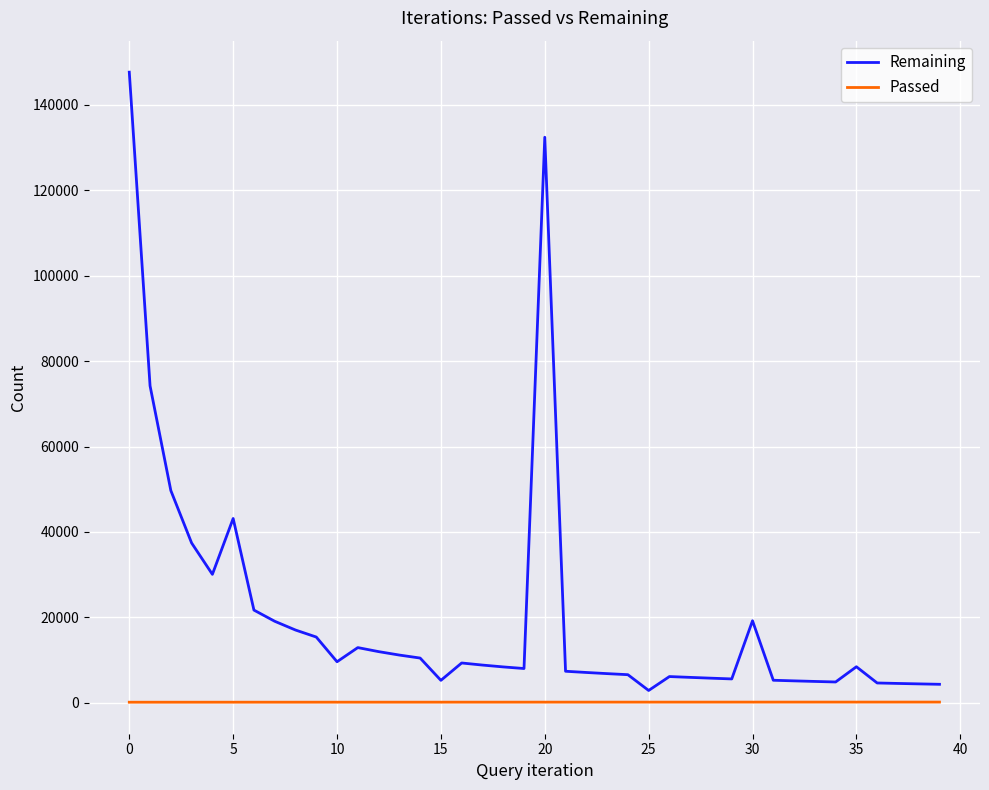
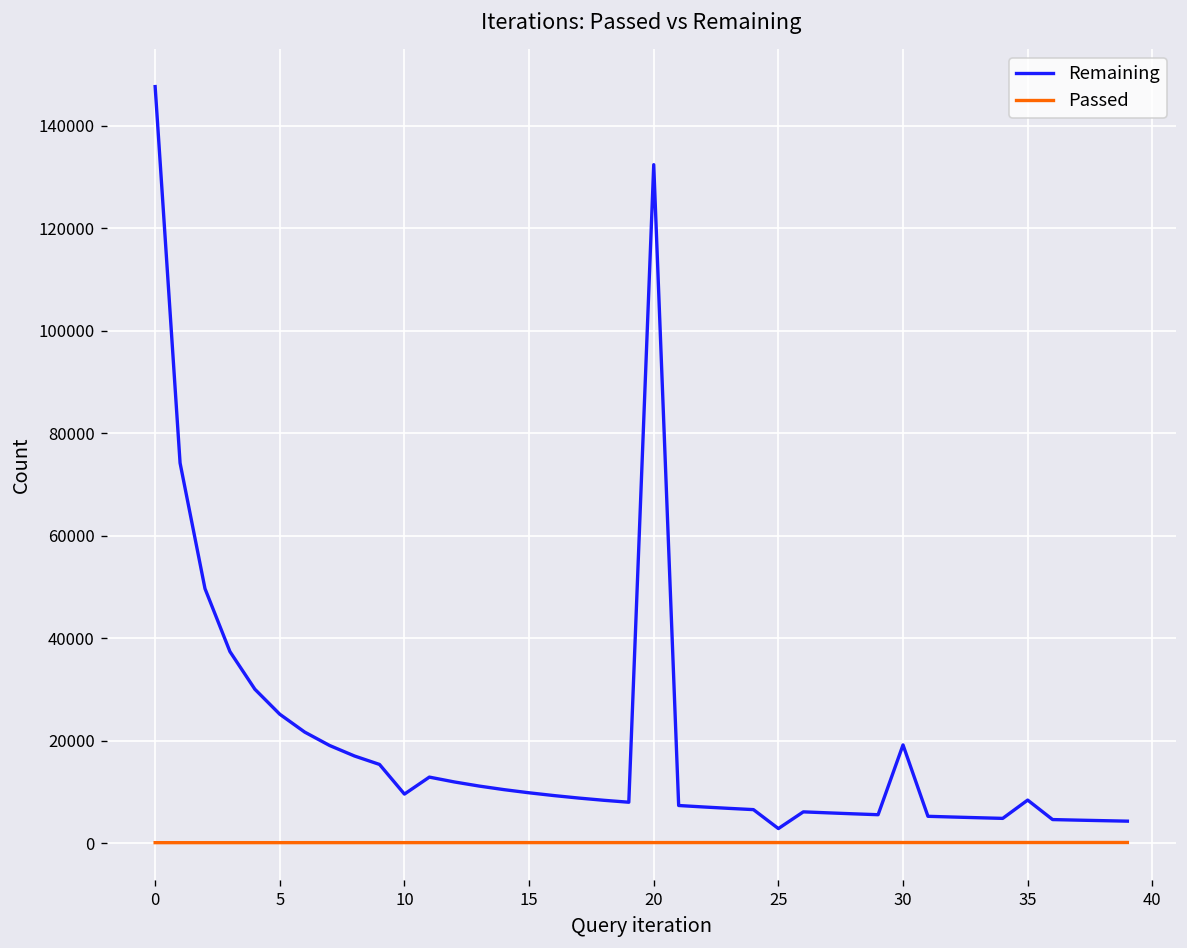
  {
    "Remaining": {
      "0": 148000,
-     "5": 43000,
+     "5": 25000,
      "10": 10000,
-     "15": 5000,
+     "15": 10000,
      "20": 132000,
      "25": 3000,
      "30": 19000,
      "35": 8000
    },
    "Passed": {
      "0": 0,
      "5": 0,
      "10": 0,
      "15": 0,
      "20": 0,
      "25": 0,
      "30": 0,
      "35": 0
    }
  }
